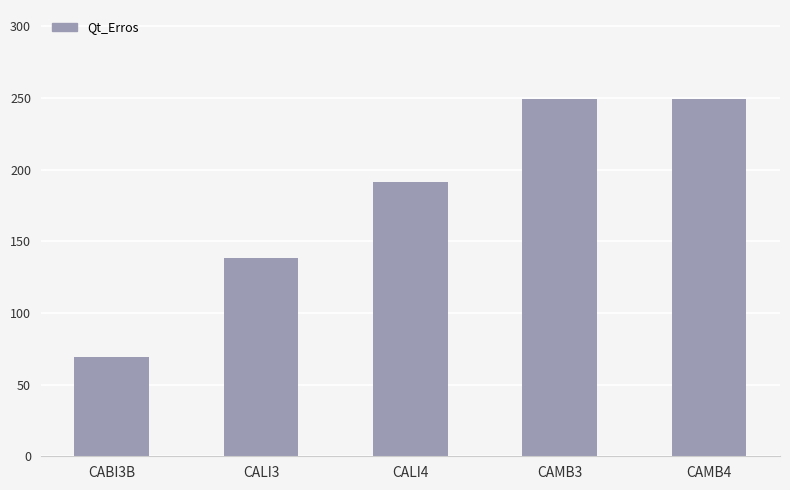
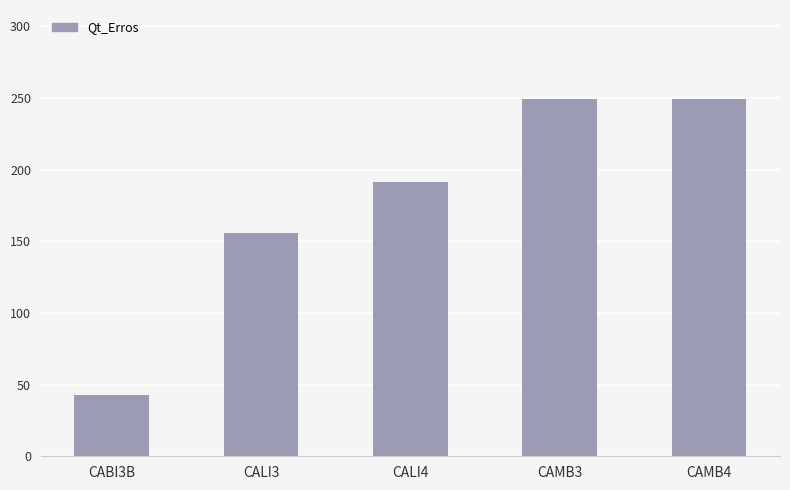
  {
-   "CABI3B": 69,
-   "CALI3": 138,
+   "CABI3B": 43,
+   "CALI3": 156,
    "CALI4": 191,
    "CAMB3": 249,
    "CAMB4": 249
  }
